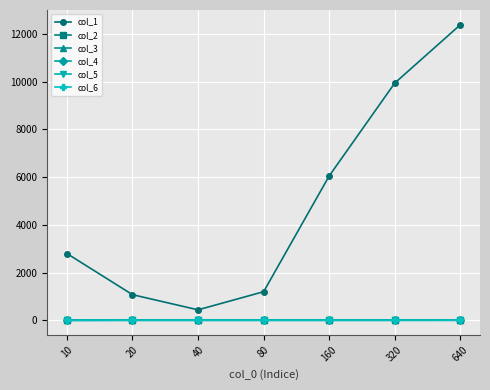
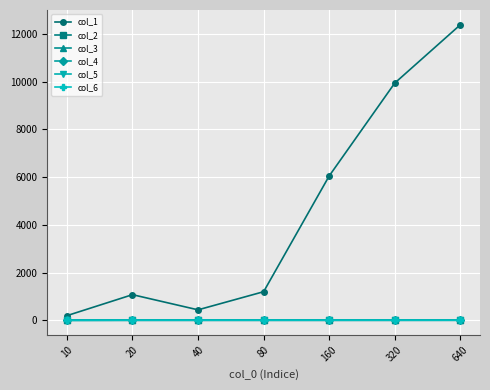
  {
    "col_1": {
-     "10": 2800,
+     "10": 200,
      "20": 1100,
      "40": 400,
      "80": 1200,
      "160": 6100,
      "320": 9900,
      "640": 12400
    },
    "col_6": {
      "10": 0,
      "20": 0,
      "40": 0,
      "80": 0,
      "160": 0,
      "320": 0,
      "640": 0
    }
  }
